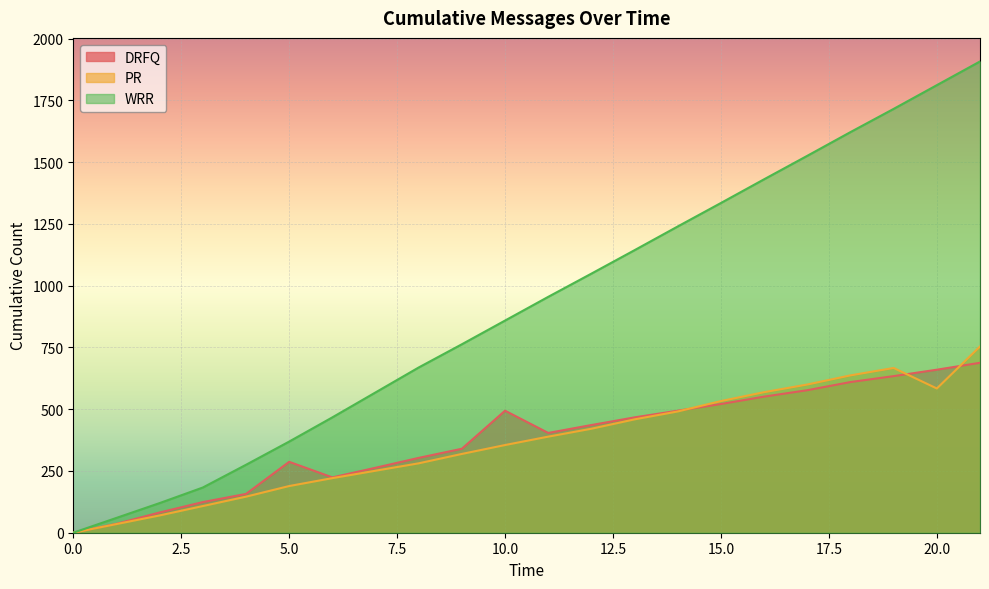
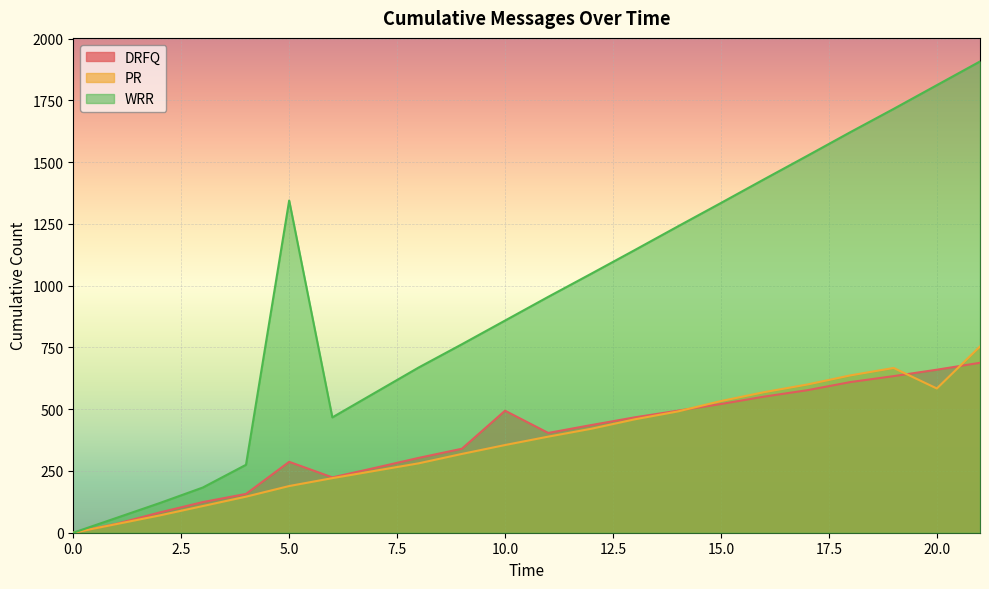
  {
    "DRFQ": {
      "5.0": 290,
      "10.0": 490,
      "15.0": 520,
      "20.0": 660
    },
    "PR": {
      "5.0": 190,
      "10.0": 360,
      "15.0": 530,
      "20.0": 580
    },
    "WRR": {
-     "5.0": 370,
+     "5.0": 1350,
      "10.0": 860,
      "15.0": 1340,
      "20.0": 1810
    }
  }
